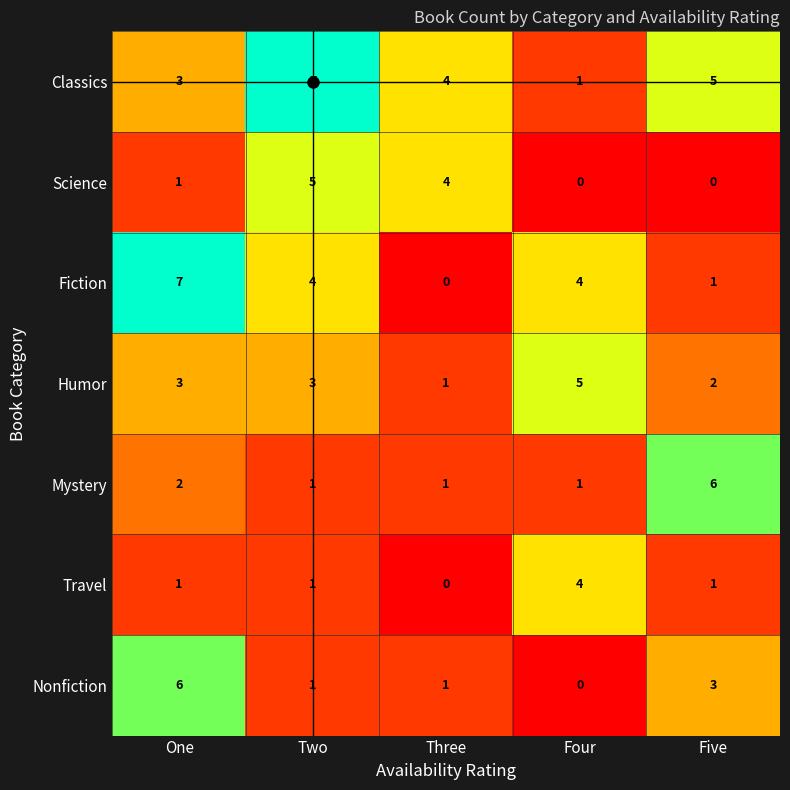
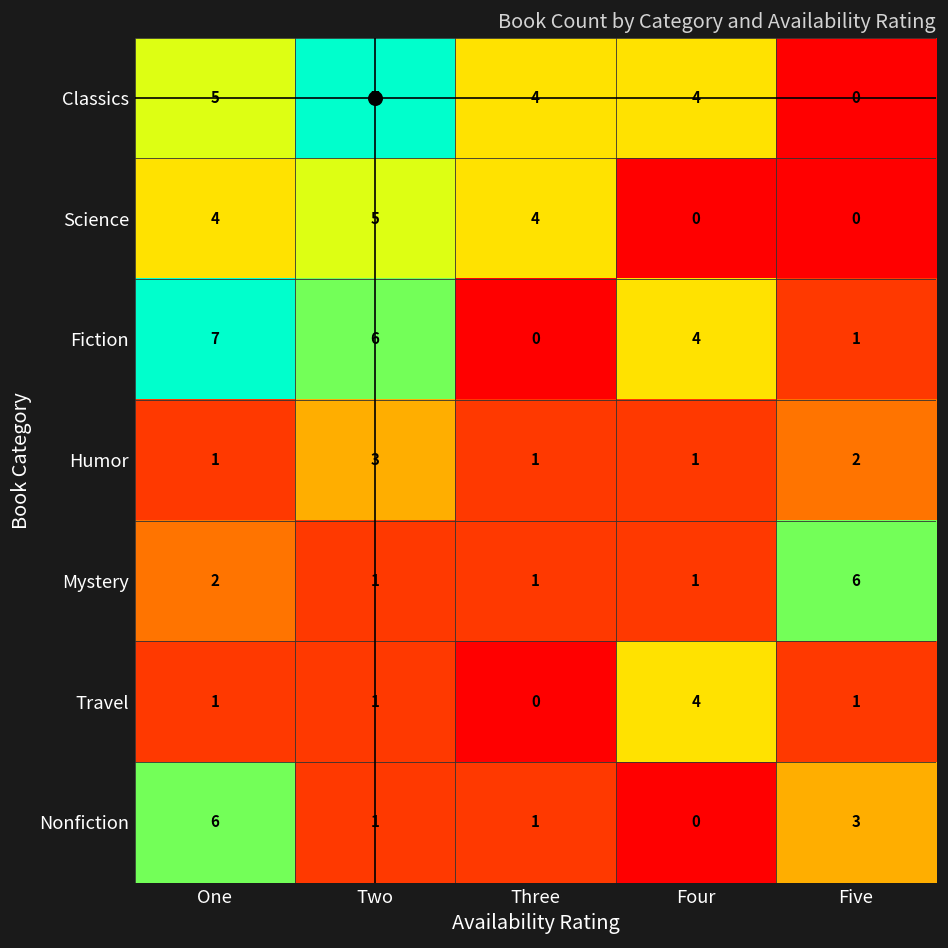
  {
    "Classics": {
-     "One": 3,
+     "One": 5,
      "Three": 4,
-     "Four": 1,
-     "Five": 5
+     "Four": 4,
+     "Five": 0
    },
    "Science": {
-     "One": 1,
+     "One": 4,
      "Two": 5,
      "Three": 4,
      "Four": 0,
      "Five": 0
    },
    "Fiction": {
      "One": 7,
-     "Two": 4,
+     "Two": 6,
      "Three": 0,
      "Four": 4,
      "Five": 1
    },
    "Humor": {
-     "One": 3,
+     "One": 1,
      "Two": 3,
      "Three": 1,
-     "Four": 5,
+     "Four": 1,
      "Five": 2
    },
    "Mystery": {
      "One": 2,
      "Two": 1,
      "Three": 1,
      "Four": 1,
      "Five": 6
    },
    "Travel": {
      "One": 1,
      "Two": 1,
      "Three": 0,
      "Four": 4,
      "Five": 1
    },
    "Nonfiction": {
      "One": 6,
      "Two": 1,
      "Three": 1,
      "Four": 0,
      "Five": 3
    }
  }
